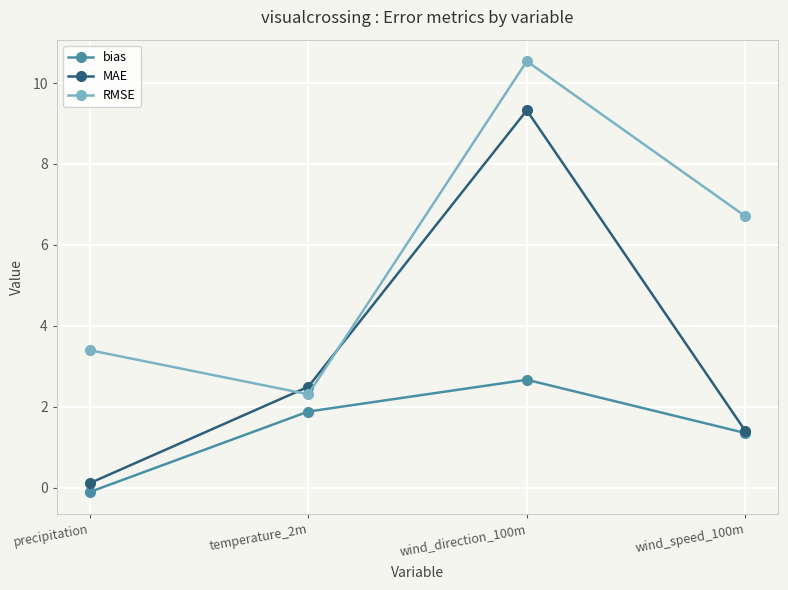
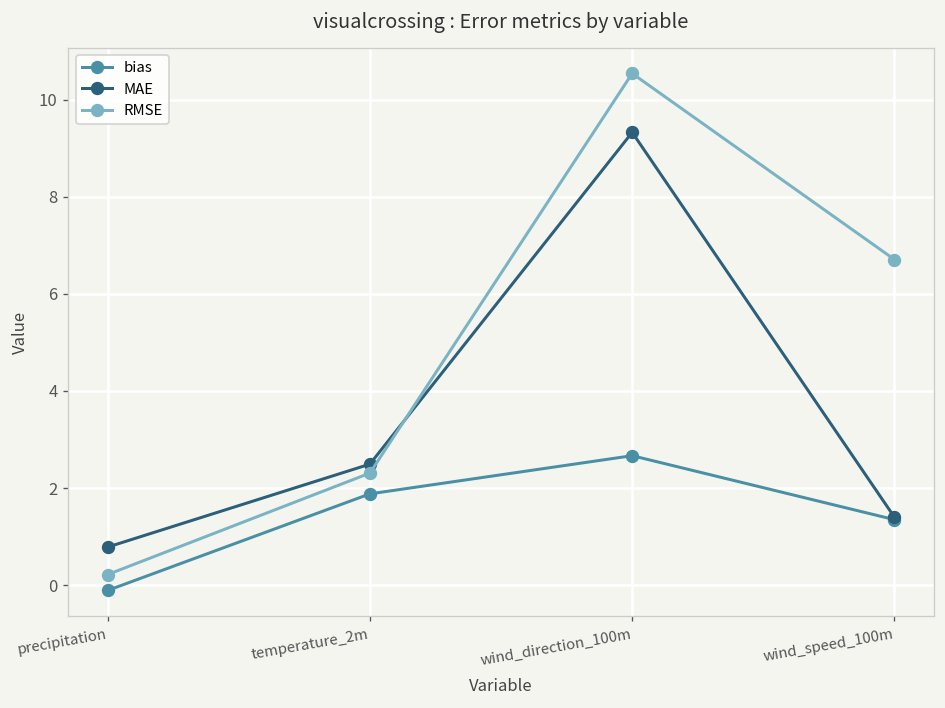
  {
    "bias": {
      "precipitation": -0.1,
      "temperature_2m": 1.9,
      "wind_direction_100m": 2.7
    },
    "MAE": {
-     "precipitation": 0.1,
+     "precipitation": 0.8,
      "temperature_2m": 2.5,
      "wind_direction_100m": 9.3
    },
    "RMSE": {
-     "precipitation": 3.4,
+     "precipitation": 0.2,
      "temperature_2m": 2.3,
      "wind_direction_100m": 10.5,
      "wind_speed_100m": 6.7
    }
  }
